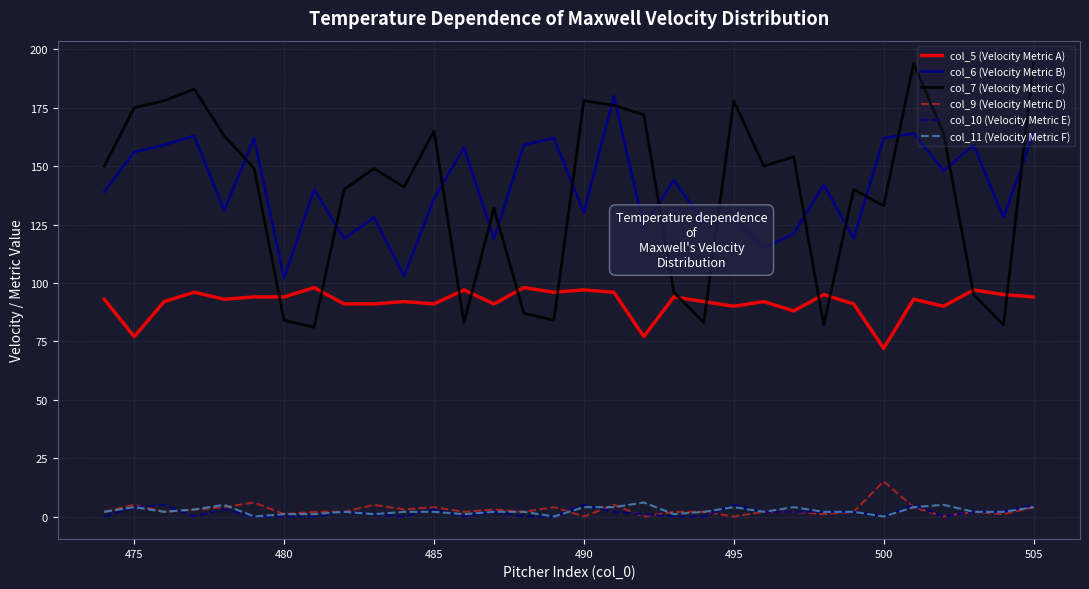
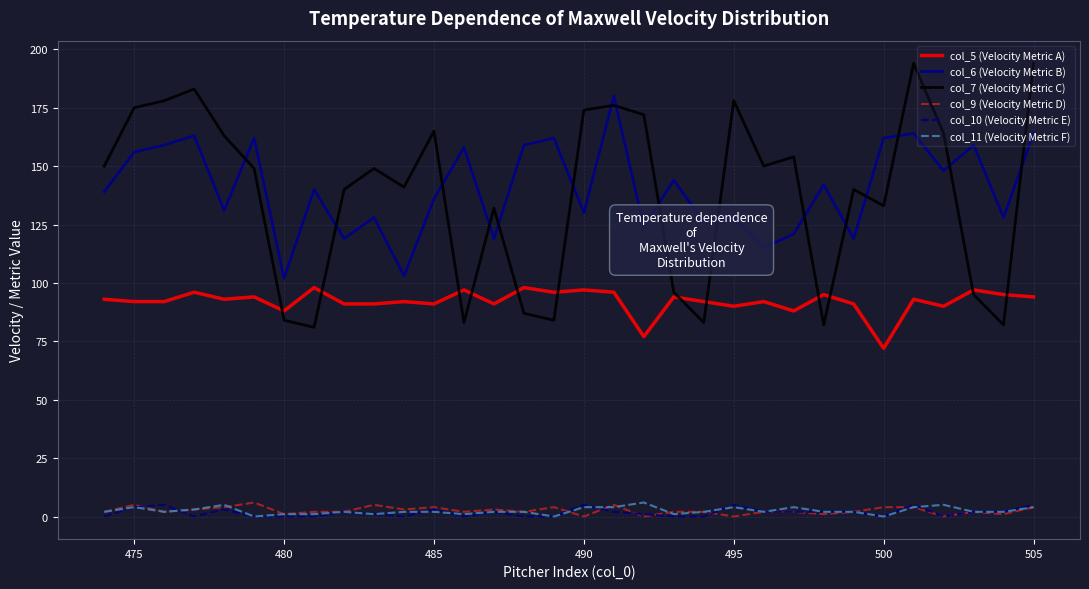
  {
    "col_5 (Velocity Metric A)": {
-     "475": 77,
-     "480": 94,
+     "475": 92,
+     "480": 88,
      "485": 91,
      "490": 97,
      "495": 90,
      "500": 72,
      "505": 94
    },
    "col_7 (Velocity Metric C)": {
      "475": 175,
      "480": 84,
      "485": 165,
-     "490": 178,
+     "490": 174,
      "495": 178,
      "500": 133
    },
    "col_9 (Velocity Metric D)": {
      "490": 0,
      "495": 0,
-     "500": 15
+     "500": 4
    }
  }
